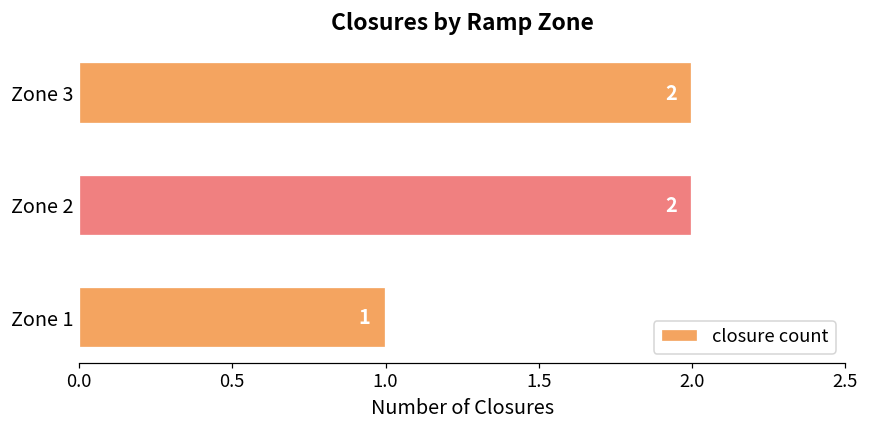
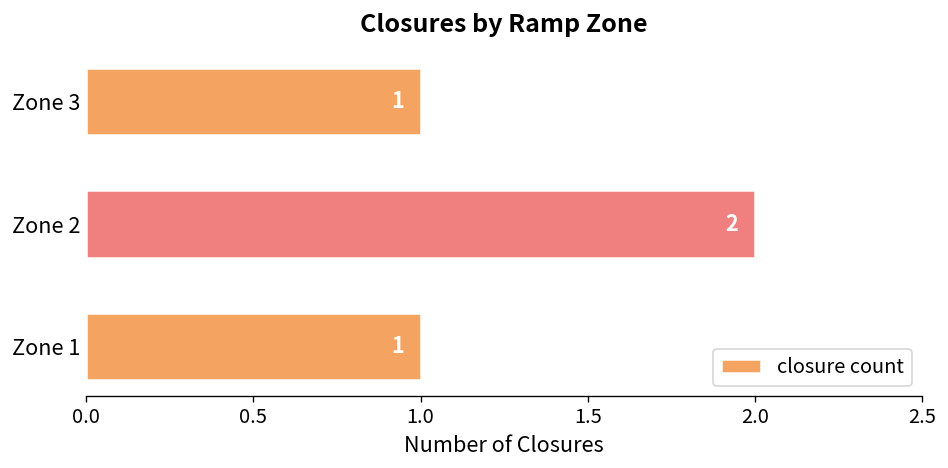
  {
-   "Zone 3": 2,
+   "Zone 3": 1,
    "Zone 2": 2,
    "Zone 1": 1
  }
